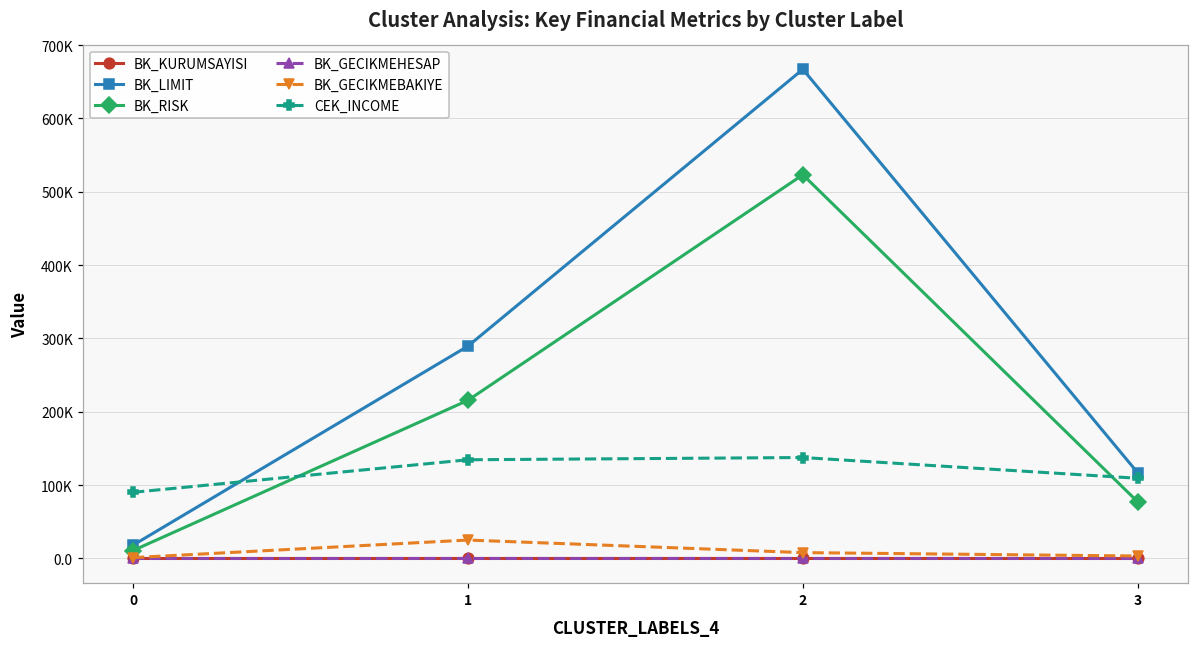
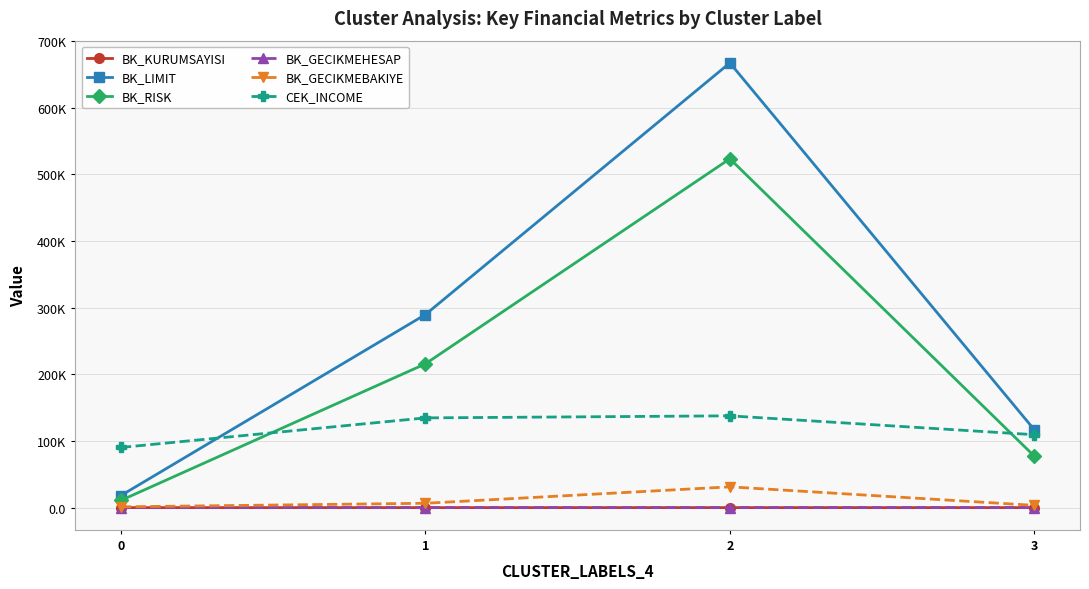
  {
    "BK_GECIKMEHESAP": {
      "1": 0,
      "2": 0
    },
    "BK_LIMIT": {
      "0": 20000,
      "1": 290000,
      "2": 670000,
      "3": 120000
    },
    "BK_GECIKMEBAKIYE": {
-     "1": 30000,
-     "2": 10000
+     "1": 10000,
+     "2": 30000
    }
  }
